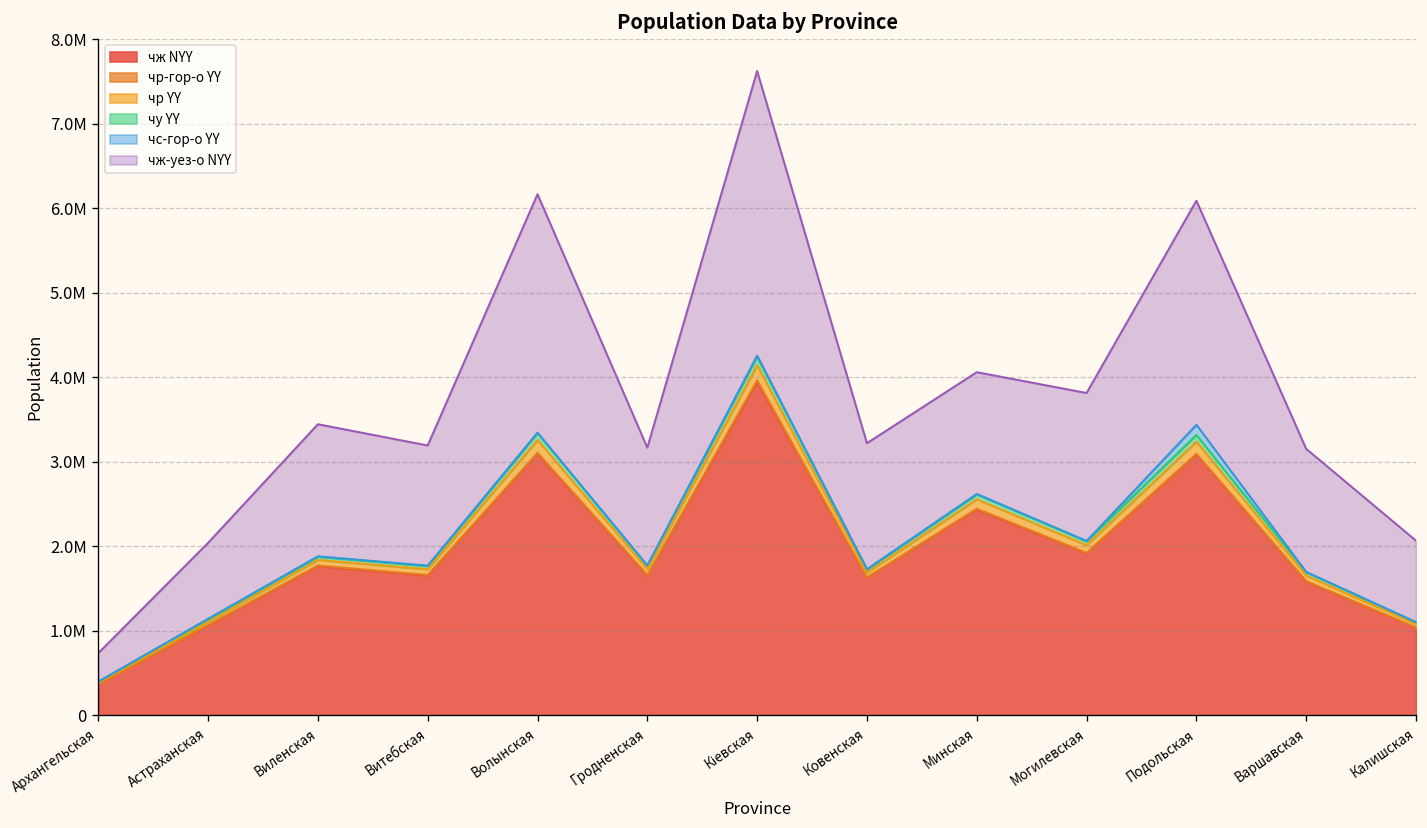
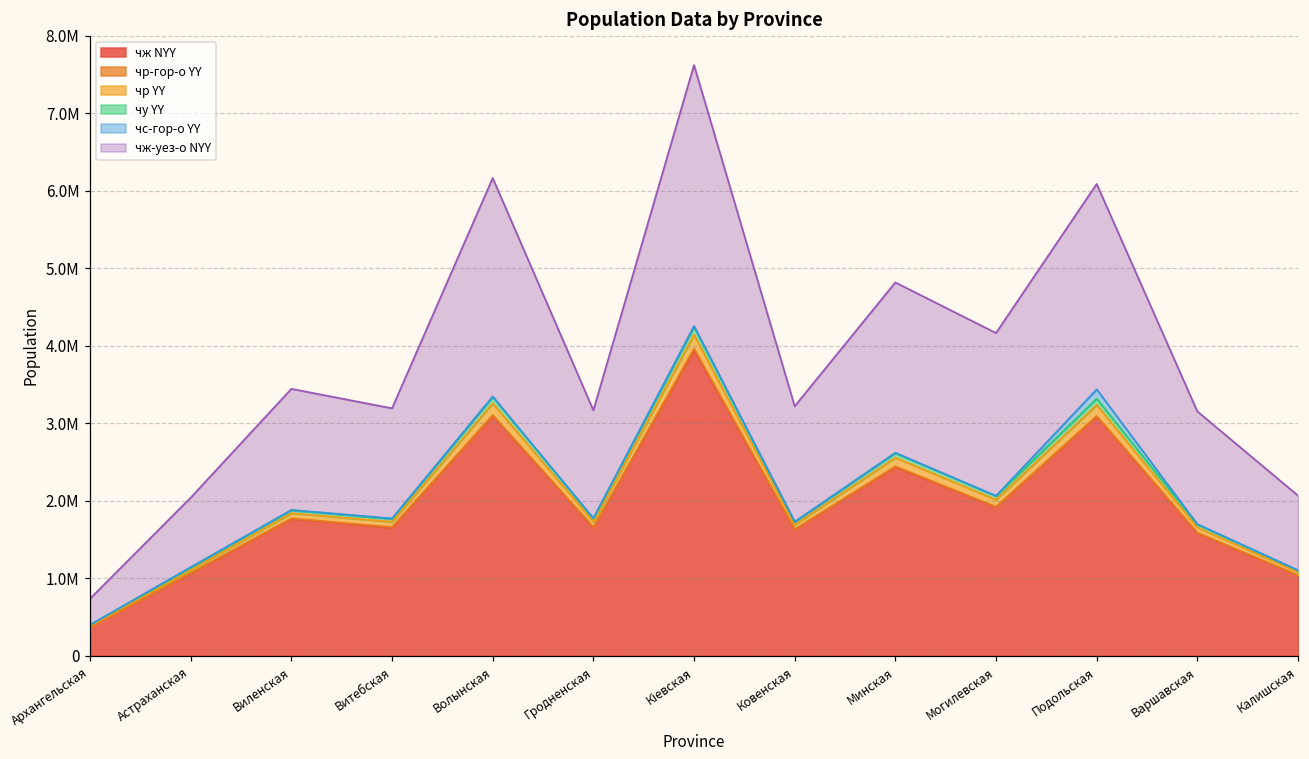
  {
    "чу YY": {
      "Подольская": 100000
    },
    "чс-гор-о YY": {
      "Подольская": 100000
    },
    "чж-уез-о NYY": {
      "Архангельская": 300000,
      "Астраханская": 900000,
      "Виленская": 1600000,
      "Витебская": 1400000,
      "Волынская": 2800000,
      "Гродненская": 1400000,
      "Кіевская": 3400000,
      "Ковенская": 1500000,
-     "Минская": 1400000,
-     "Могилевская": 1700000,
+     "Минская": 2200000,
+     "Могилевская": 2100000,
      "Подольская": 2700000,
      "Варшавская": 1500000,
      "Калишская": 1000000
    }
  }
